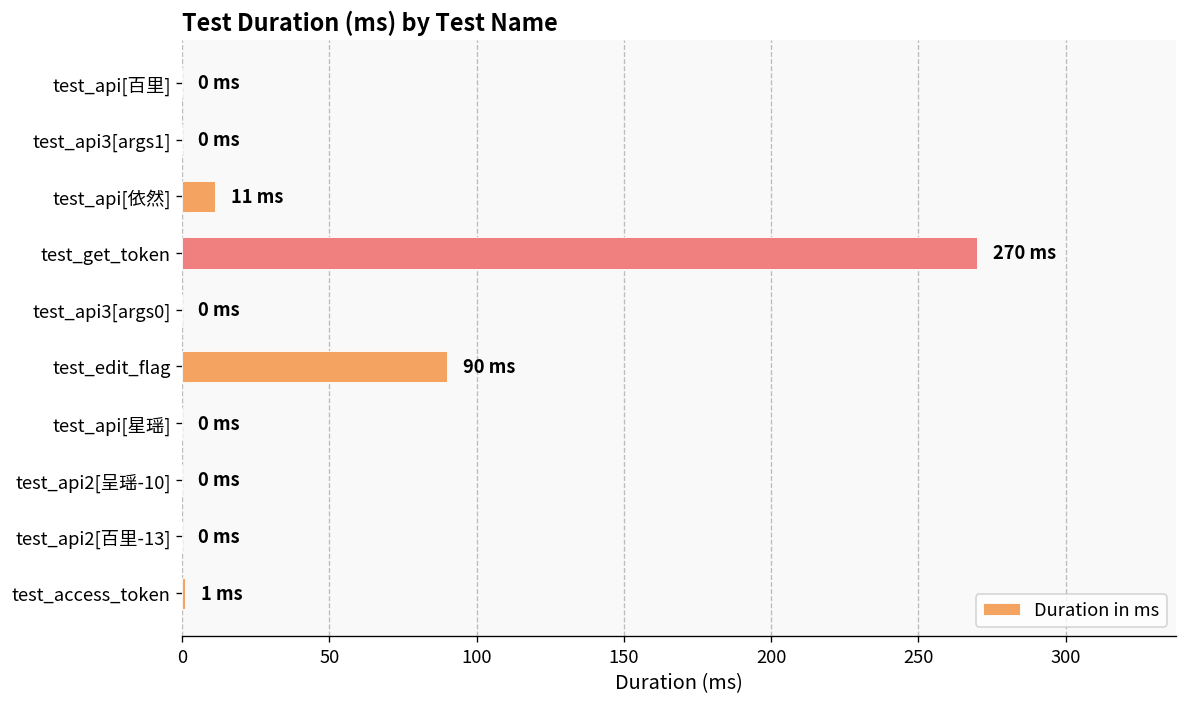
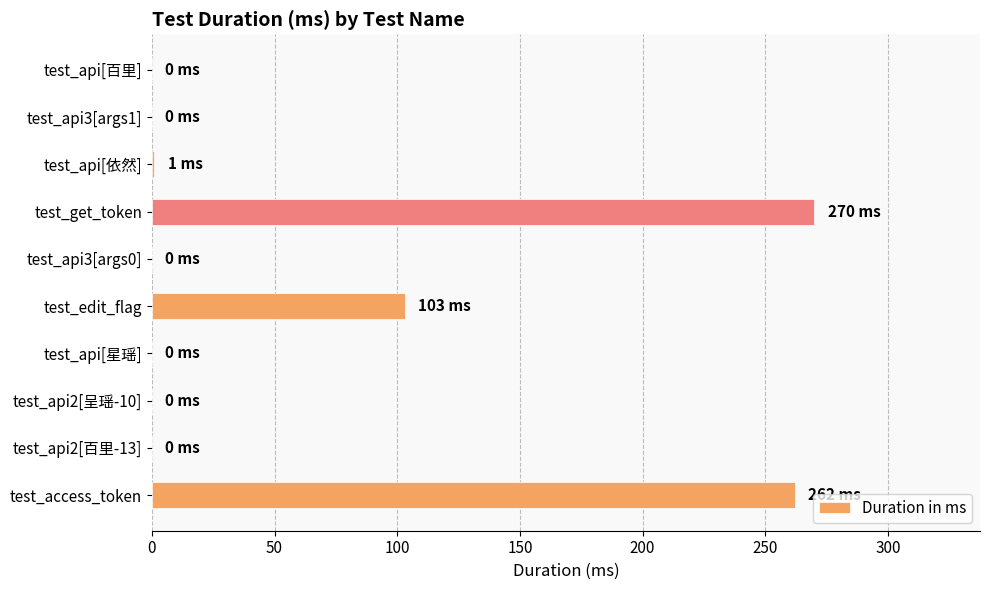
  {
    "test_api[百里]": 0,
    "test_api3[args1]": 0,
-   "test_api[依然]": 11,
+   "test_api[依然]": 1,
    "test_get_token": 270,
    "test_api3[args0]": 0,
-   "test_edit_flag": 90,
+   "test_edit_flag": 103,
    "test_api[星瑶]": 0,
    "test_api2[呈瑶-10]": 0,
    "test_api2[百里-13]": 0,
-   "test_access_token": 1
+   "test_access_token": 262
  }
